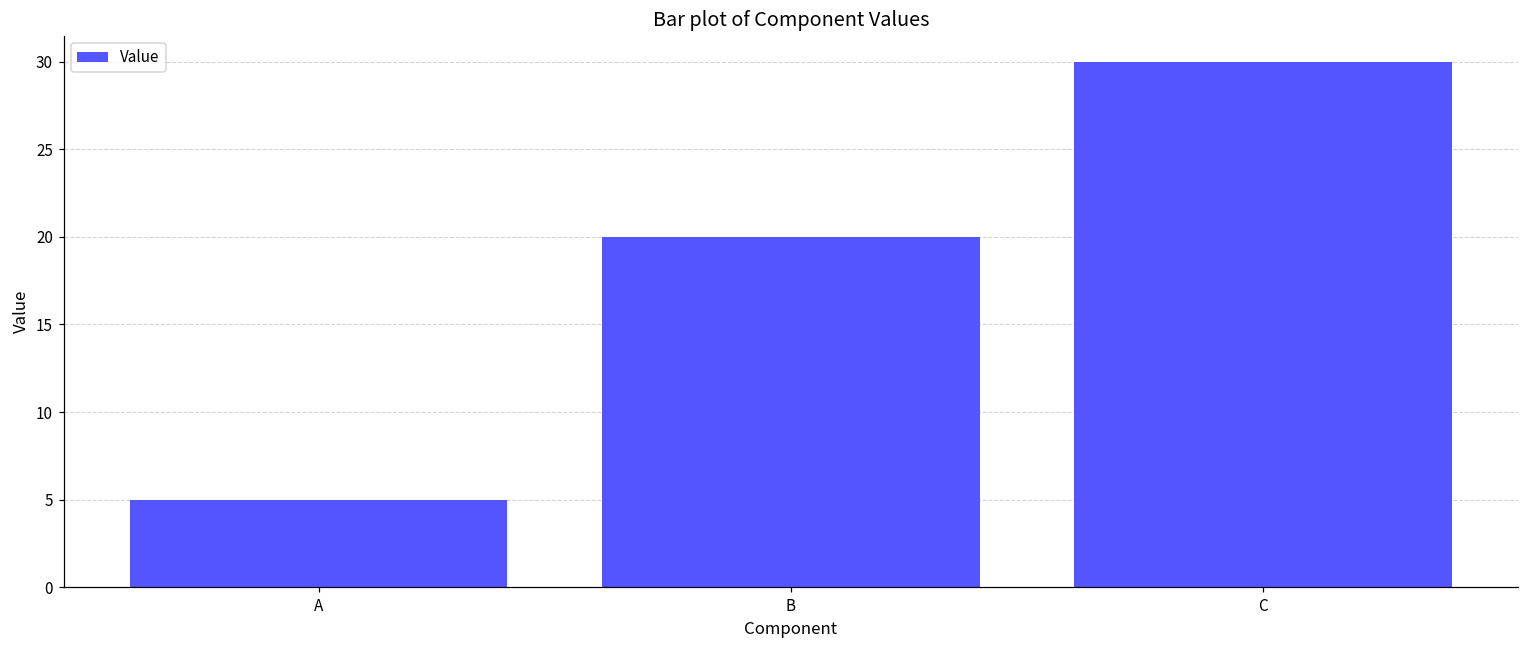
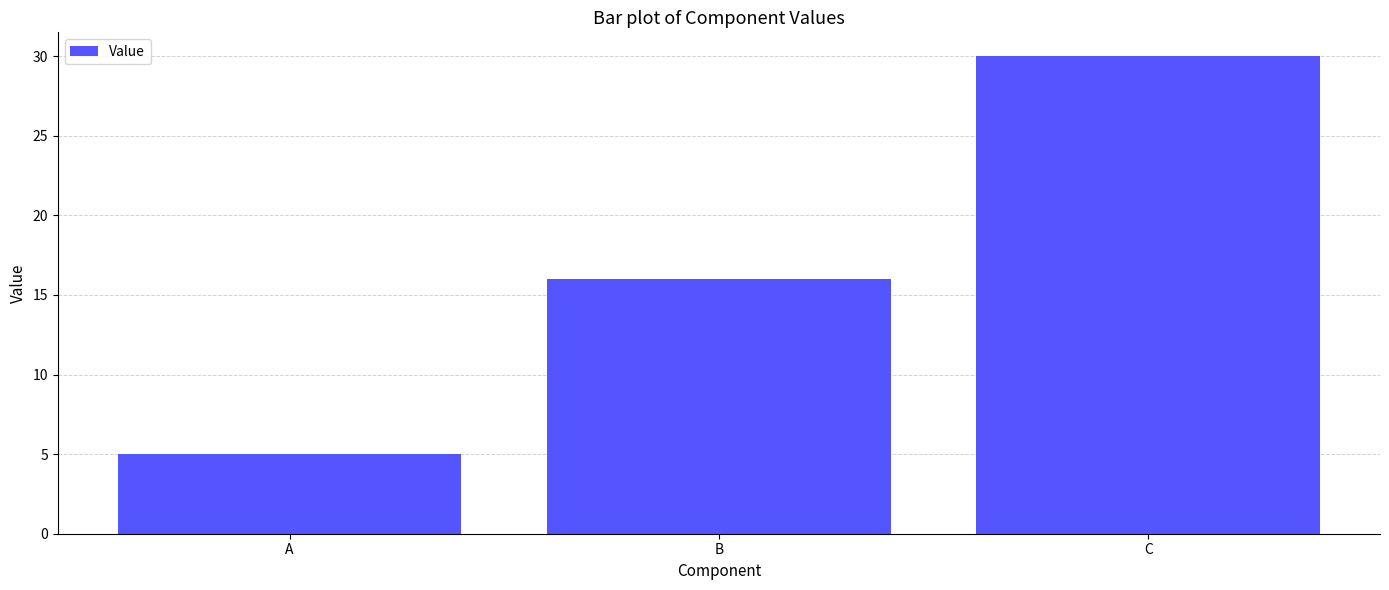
  {
    "A": 5,
-   "B": 20,
+   "B": 16,
    "C": 30
  }
